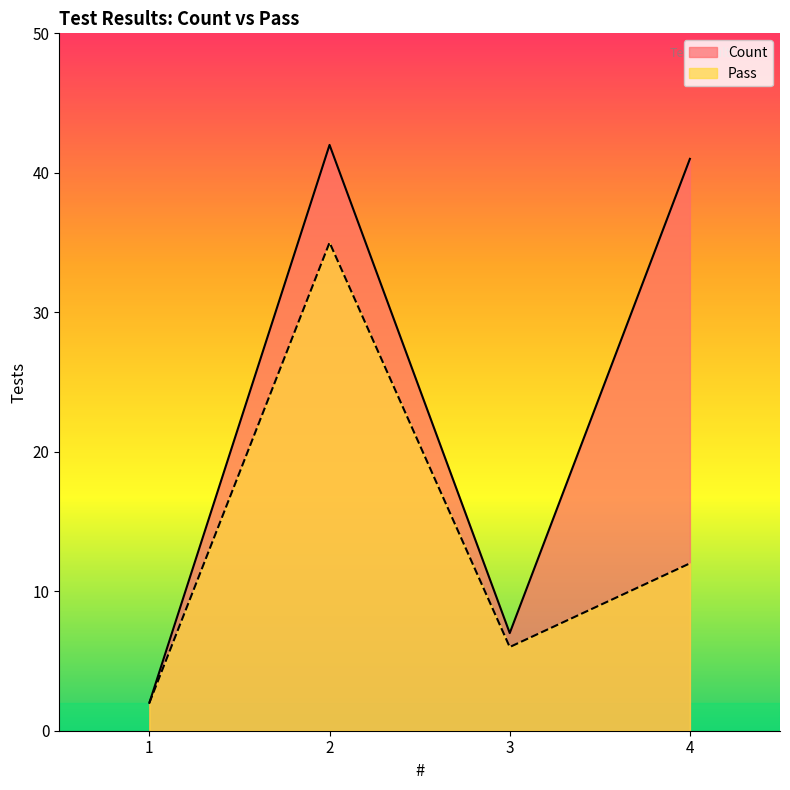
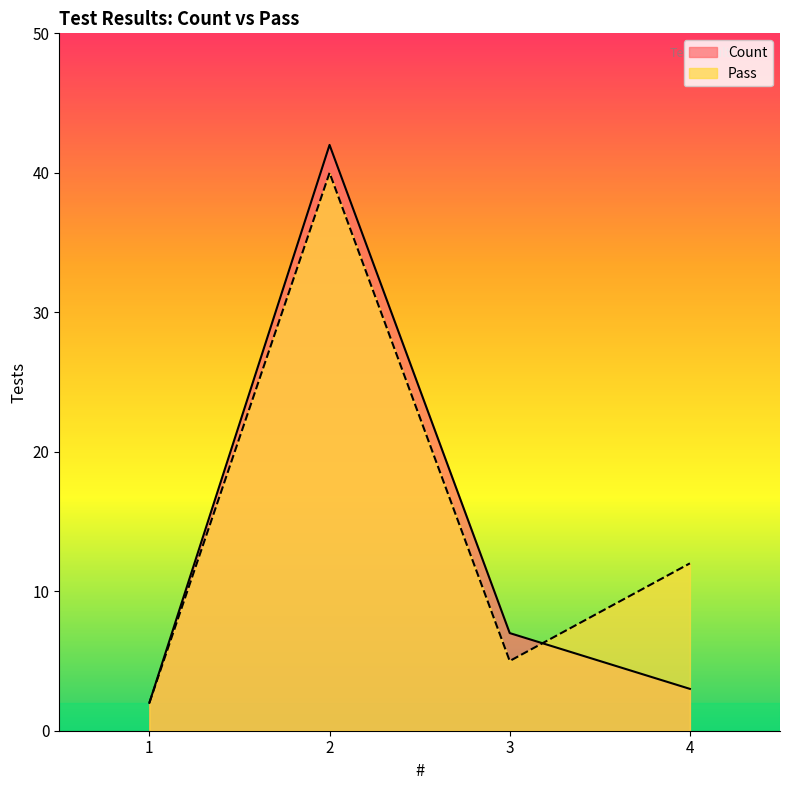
  {
    "Count": {
      "2": 42,
      "3": 7,
-     "4": 41
+     "4": 3
    },
    "Pass": {
-     "2": 35,
-     "3": 6,
+     "2": 40,
+     "3": 5,
      "4": 12
    }
  }
